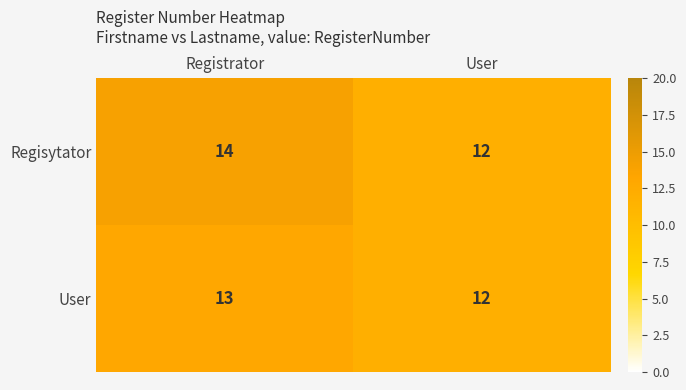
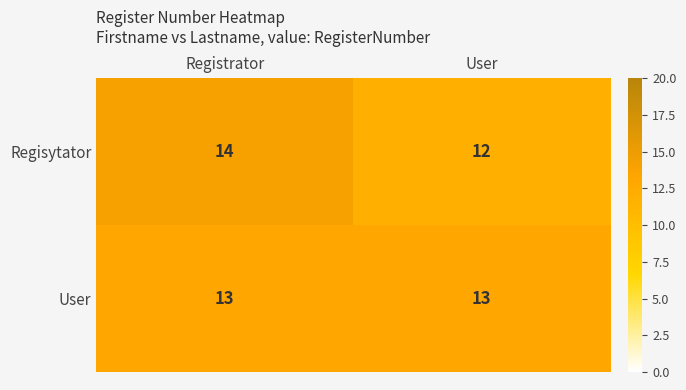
  {
    "Regisytator": {
      "Registrator": 14,
      "User": 12
    },
    "User": {
      "Registrator": 13,
-     "User": 12
+     "User": 13
    }
  }
